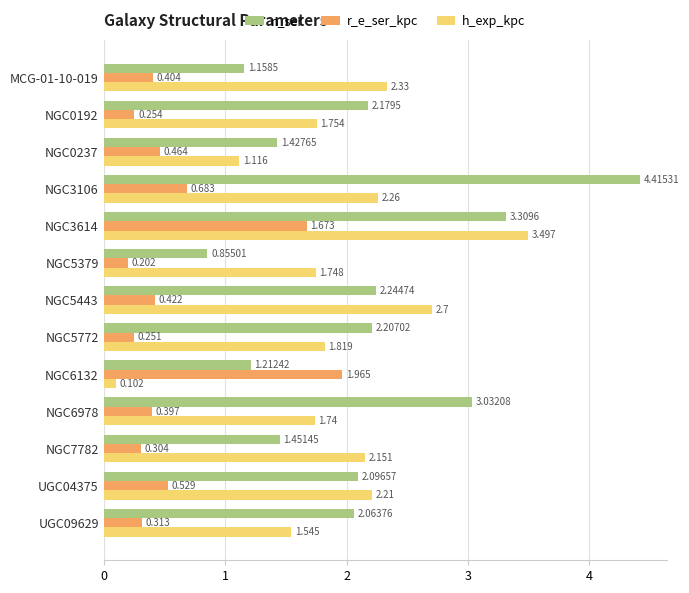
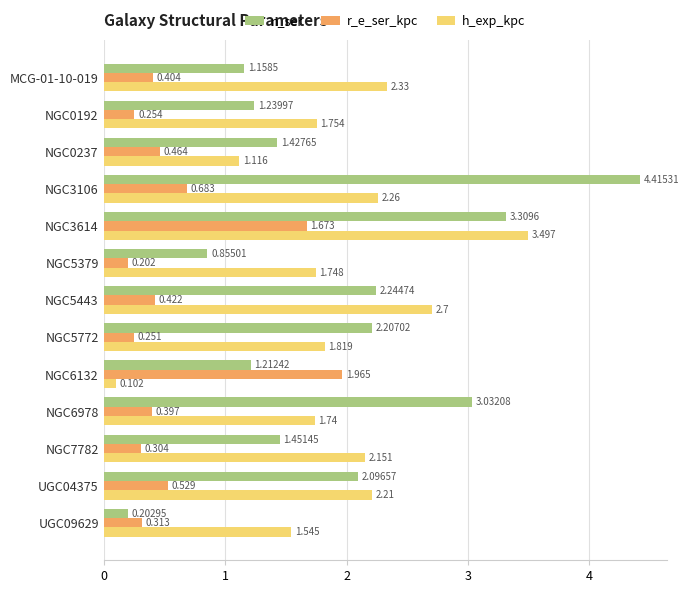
  {
    "n_ser": {
      "MCG-01-10-019": 1.1585,
-     "NGC0192": 2.1795,
+     "NGC0192": 1.23997,
      "NGC0237": 1.42765,
      "NGC3106": 4.41531,
      "NGC3614": 3.3096,
      "NGC5379": 0.85501,
      "NGC5443": 2.24474,
      "NGC5772": 2.20702,
      "NGC6132": 1.21242,
      "NGC6978": 3.03208,
      "NGC7782": 1.45145,
      "UGC04375": 2.09657,
-     "UGC09629": 2.06376
+     "UGC09629": 0.20295
    }
  }
